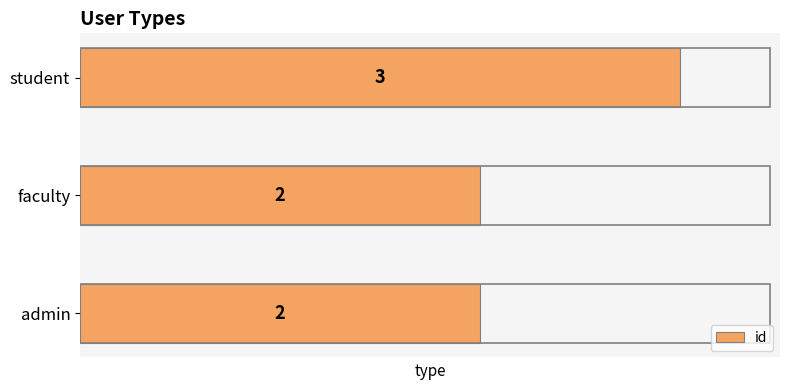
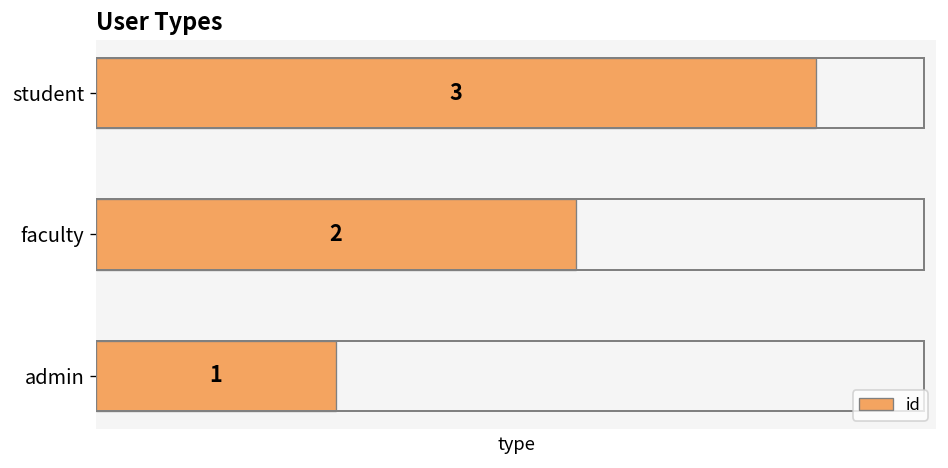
  {
    "student": 3,
    "faculty": 2,
-   "admin": 2
+   "admin": 1
  }
